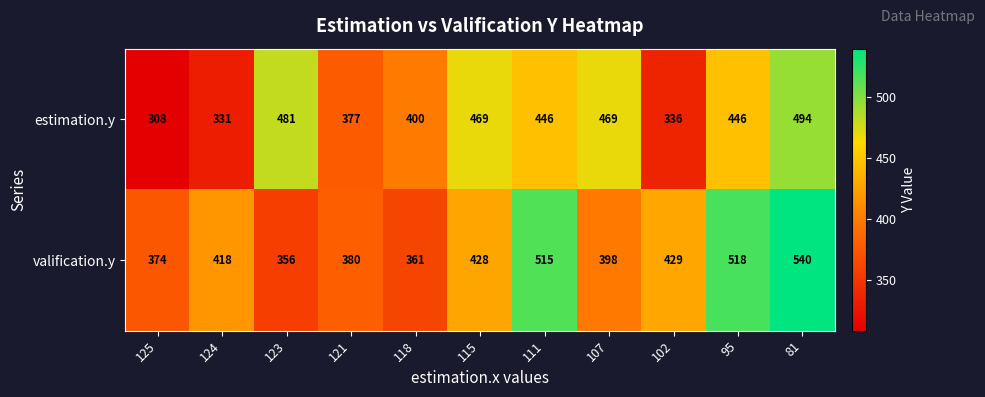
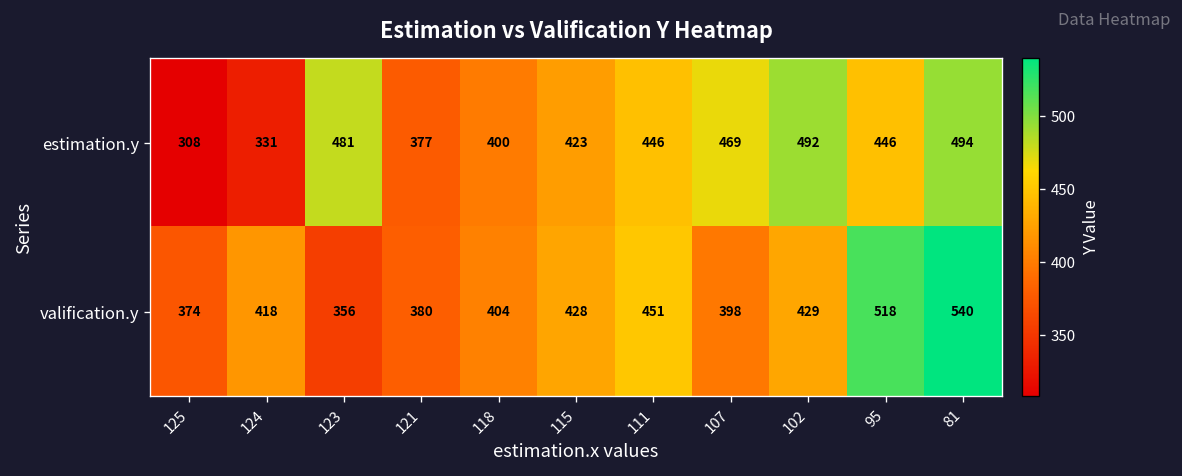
  {
    "estimation.y": {
      "125": 308,
      "124": 331,
      "123": 481,
      "121": 377,
      "118": 400,
-     "115": 469,
+     "115": 423,
      "111": 446,
      "107": 469,
-     "102": 336,
+     "102": 492,
      "95": 446,
      "81": 494
    },
    "valification.y": {
      "125": 374,
      "124": 418,
      "123": 356,
      "121": 380,
-     "118": 361,
+     "118": 404,
      "115": 428,
-     "111": 515,
+     "111": 451,
      "107": 398,
      "102": 429,
      "95": 518,
      "81": 540
    }
  }
